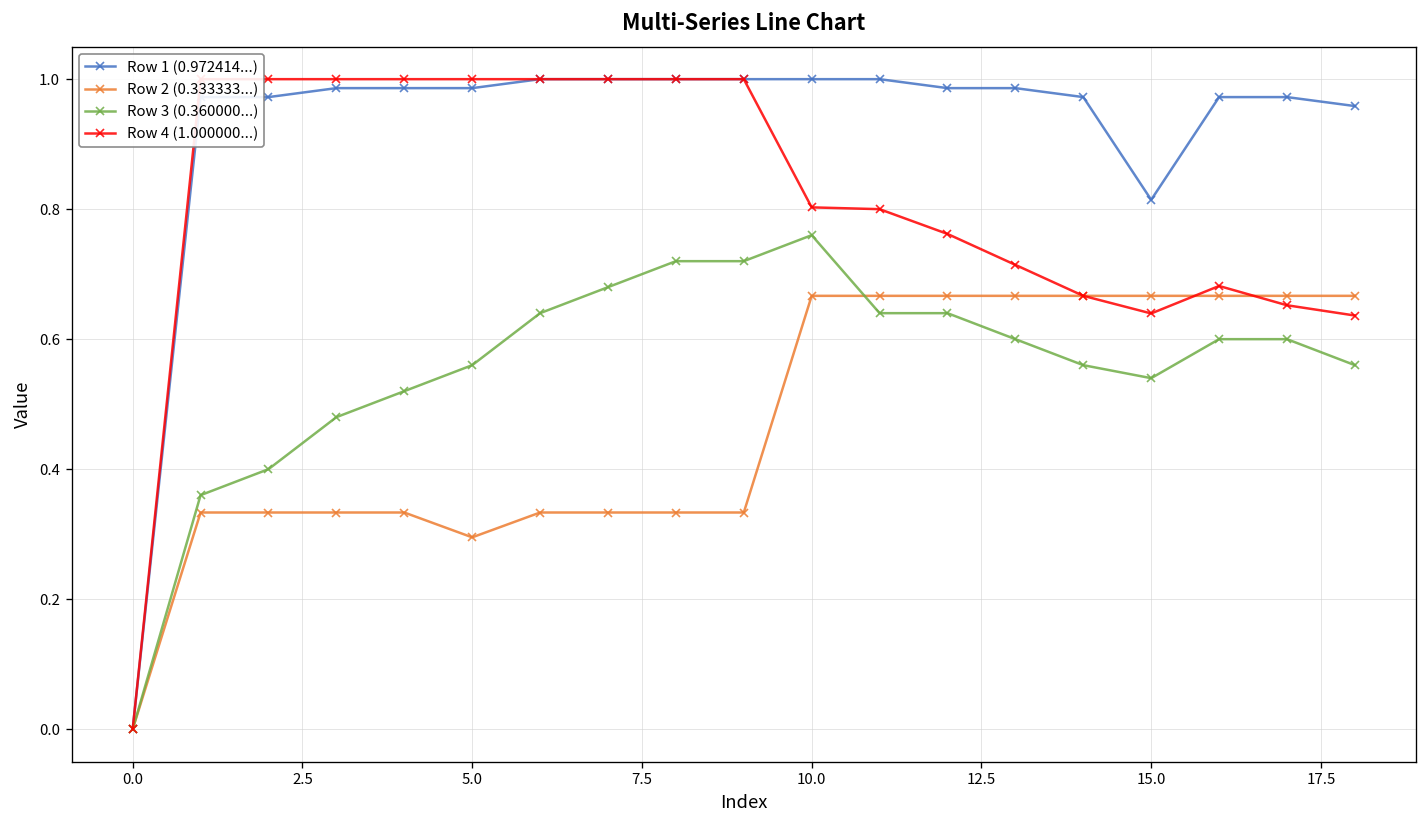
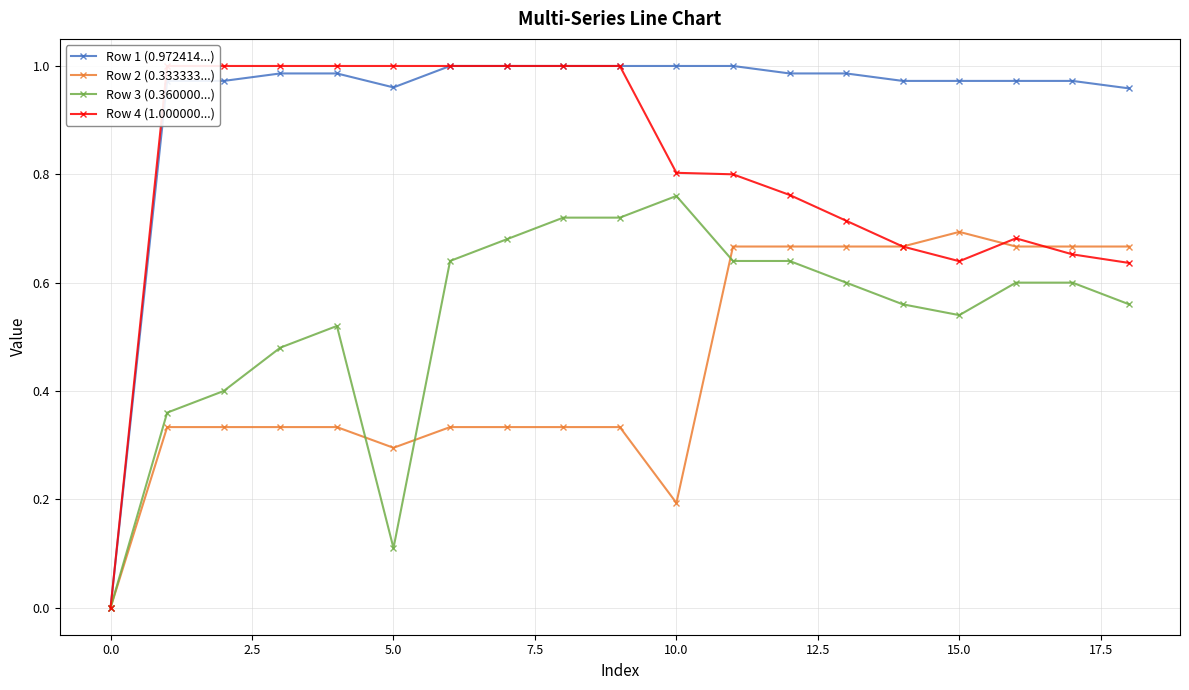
  {
    "Row 1 (0.972414...)": {
-     "5.0": 0.99,
+     "5.0": 0.96,
      "10.0": 1.00,
-     "15.0": 0.81
+     "15.0": 0.97
    },
    "Row 2 (0.333333...)": {
      "5.0": 0.30,
-     "10.0": 0.67,
-     "15.0": 0.67
+     "10.0": 0.19,
+     "15.0": 0.69
    },
    "Row 3 (0.360000...)": {
-     "5.0": 0.56,
+     "5.0": 0.11,
      "10.0": 0.76,
      "15.0": 0.54
    },
    "Row 4 (1.000000...)": {
      "5.0": 1.00,
      "10.0": 0.80,
      "15.0": 0.64
    }
  }
